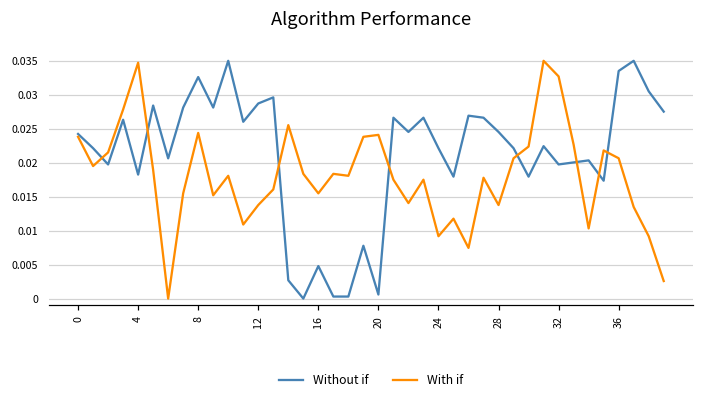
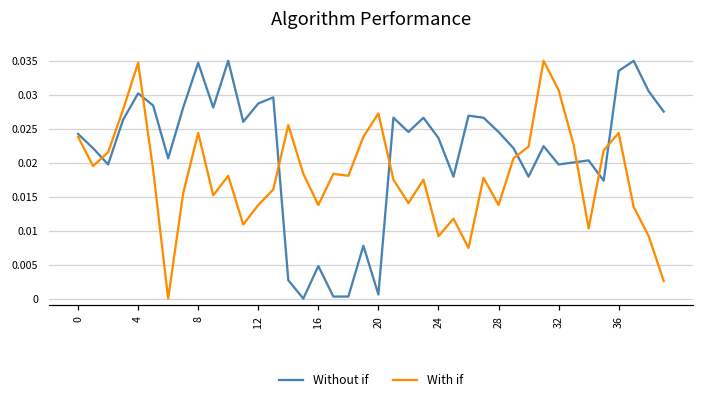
  {
    "Without if": {
      "0": 0.024,
-     "4": 0.018,
-     "8": 0.033,
+     "4": 0.030,
+     "8": 0.035,
      "12": 0.029,
      "16": 0.005,
      "20": 0.001,
-     "24": 0.022,
+     "24": 0.024,
      "28": 0.025,
      "32": 0.020,
      "36": 0.034
    },
    "With if": {
      "0": 0.024,
      "4": 0.035,
      "8": 0.024,
      "12": 0.014,
-     "16": 0.015,
-     "20": 0.024,
+     "16": 0.014,
+     "20": 0.027,
      "24": 0.009,
      "28": 0.014,
-     "32": 0.033,
-     "36": 0.021
+     "32": 0.031,
+     "36": 0.024
    }
  }
